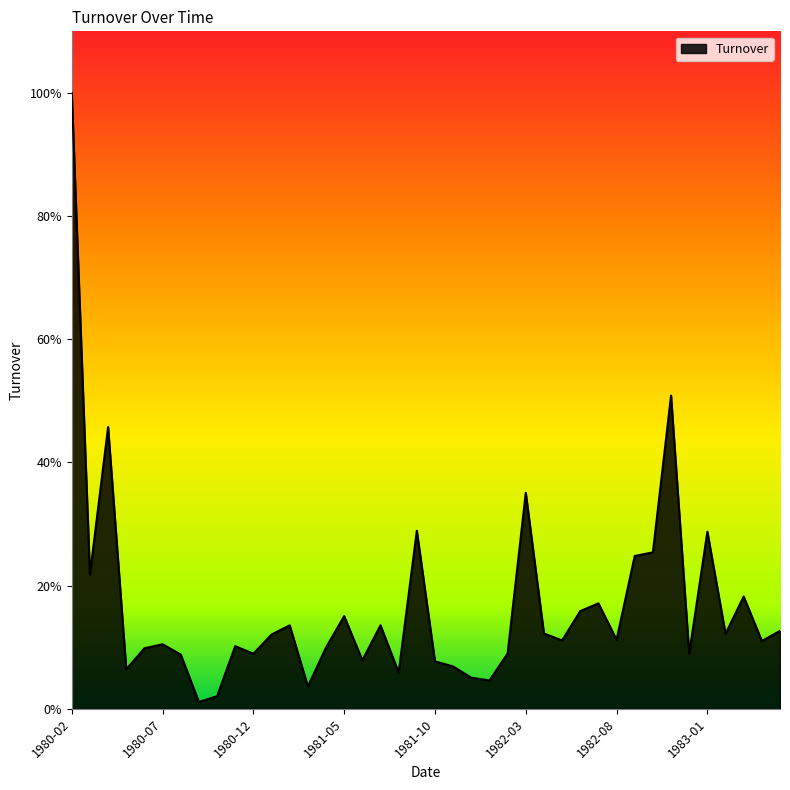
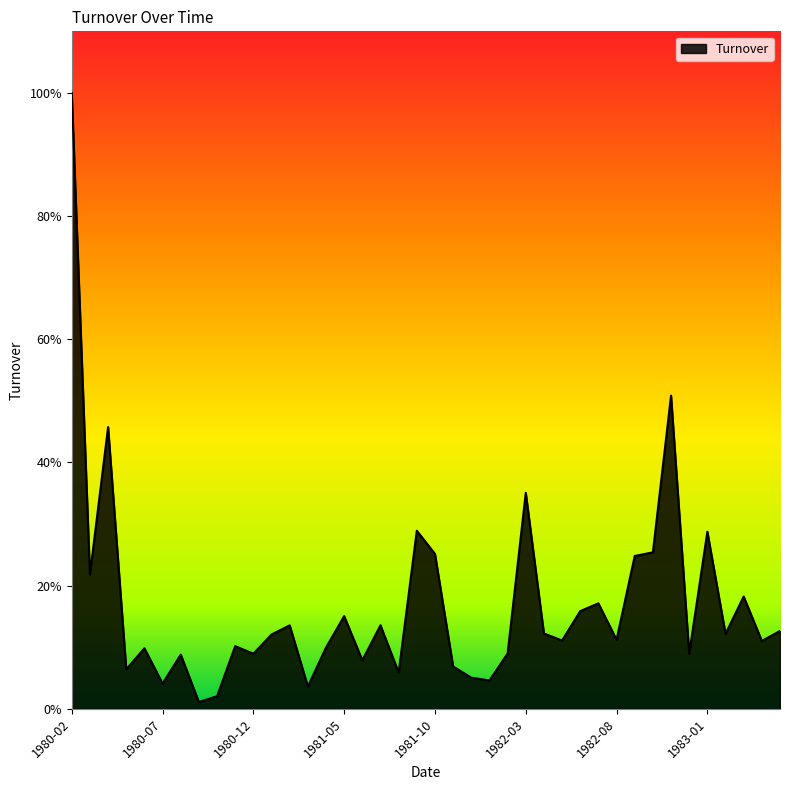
  {
    "1980-02": "100%",
-   "1980-07": "10%",
+   "1980-07": "4%",
    "1980-12": "9%",
    "1981-05": "15%",
-   "1981-10": "8%",
+   "1981-10": "25%",
    "1982-03": "35%",
    "1982-08": "11%",
    "1983-01": "29%"
  }
